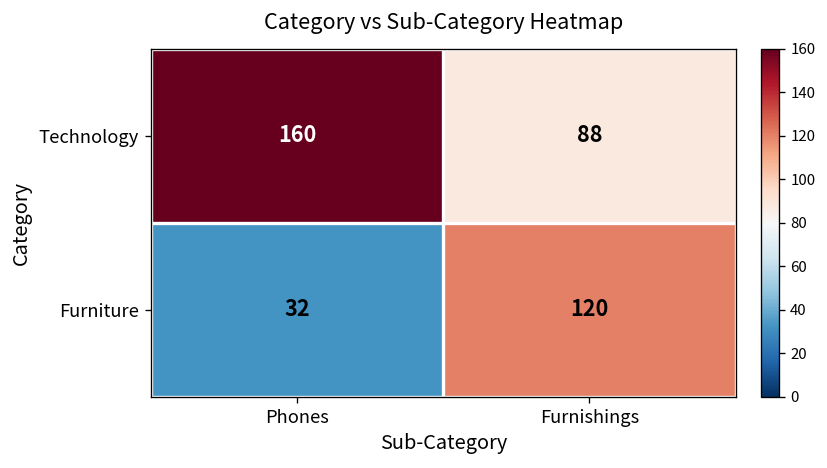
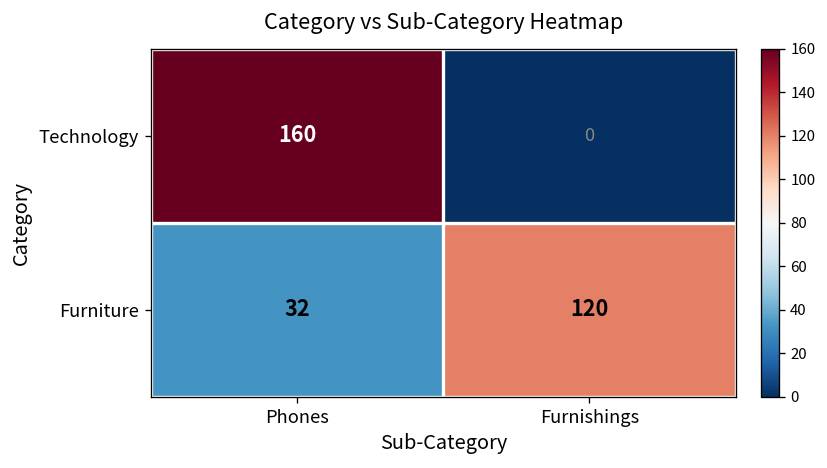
  {
    "Technology": {
      "Phones": 160,
-     "Furnishings": 88
+     "Furnishings": 0
    },
    "Furniture": {
      "Phones": 32,
      "Furnishings": 120
    }
  }
